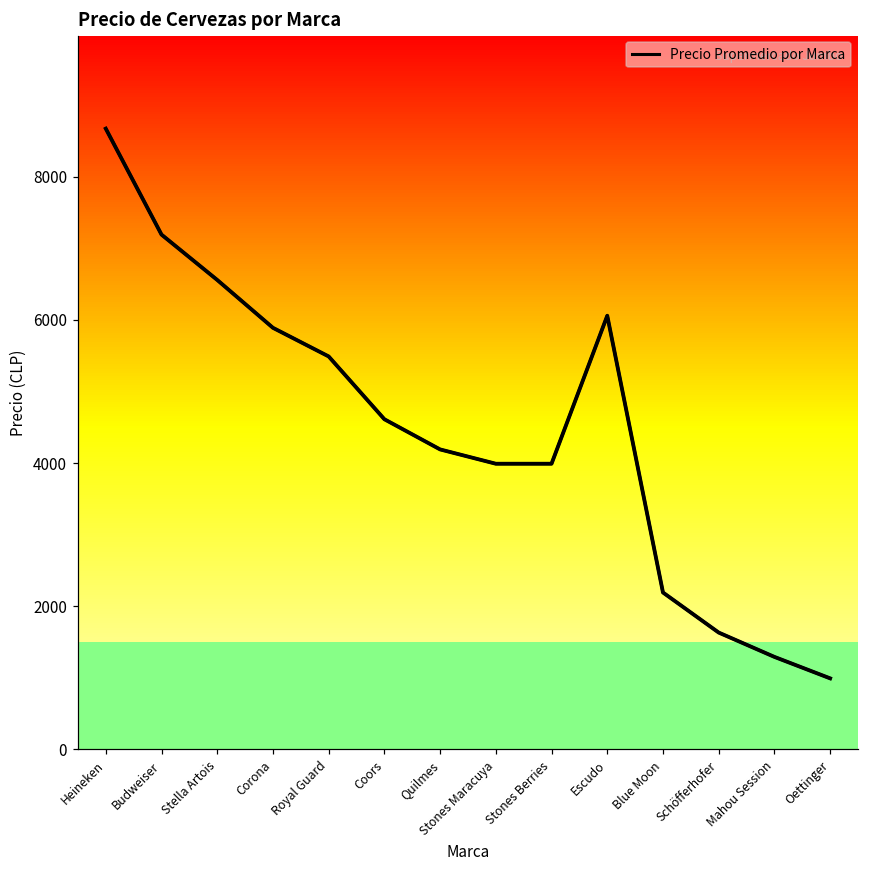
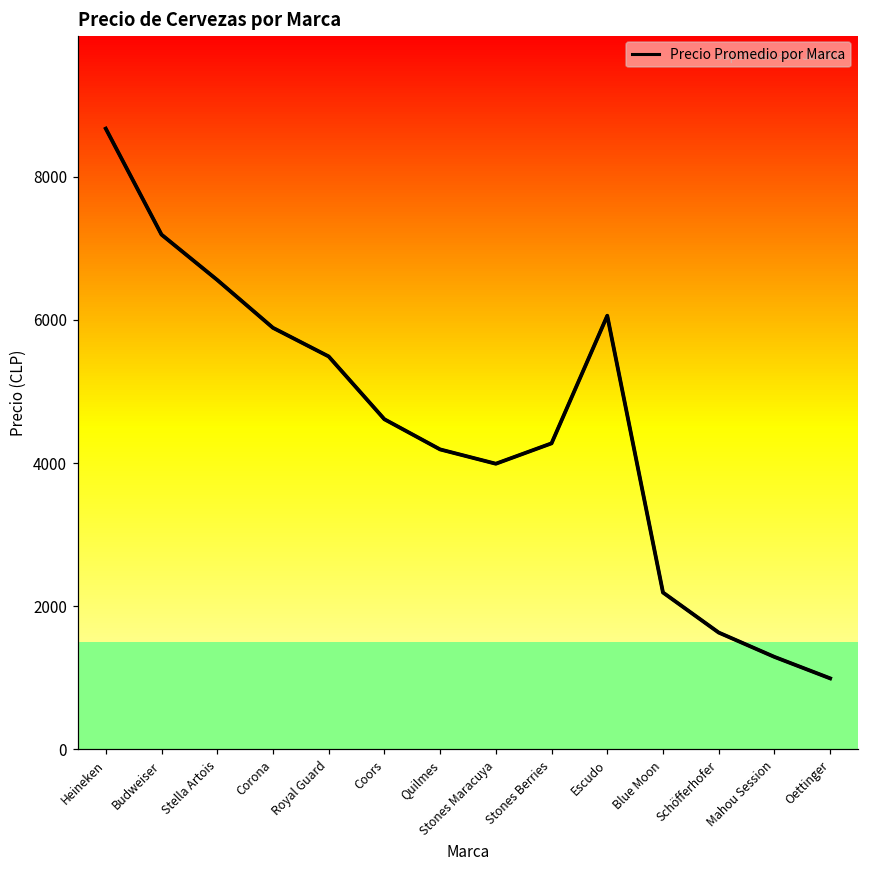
  {
    "Precio Promedio por Marca": {
      "Heineken": 8700,
      "Budweiser": 7200,
      "Stella Artois": 6600,
      "Corona": 5900,
      "Royal Guard": 5500,
      "Coors": 4600,
      "Quilmes": 4200,
      "Stones Maracuya": 4000,
-     "Stones Berries": 4000,
+     "Stones Berries": 4300,
      "Escudo": 6100,
      "Blue Moon": 2200,
      "Schöfferhofer": 1600,
      "Mahou Session": 1300,
      "Oettinger": 1000
    }
  }
